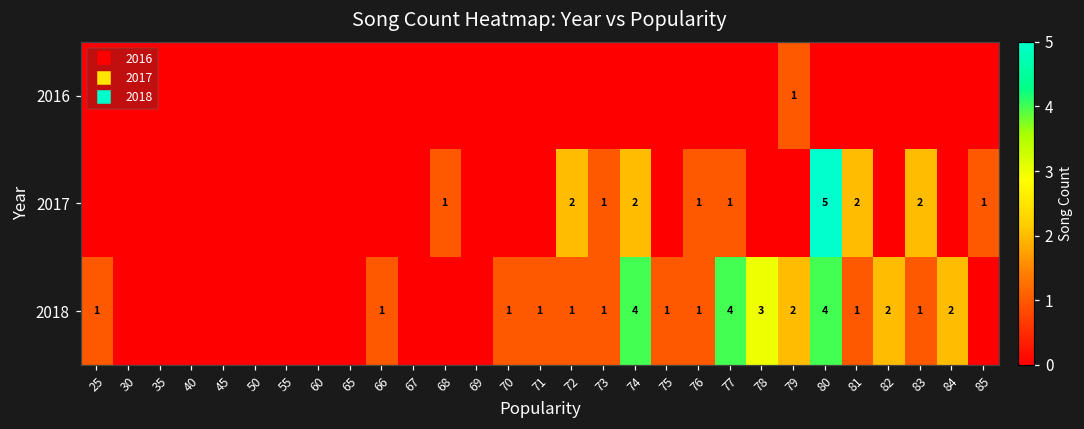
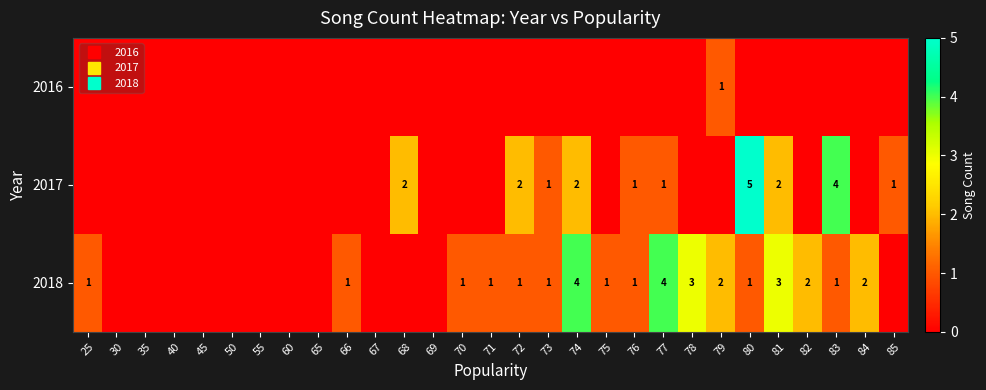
  {
    "2016": {
      "79": 1
    },
    "2017": {
-     "68": 1,
+     "68": 2,
      "72": 2,
      "73": 1,
      "74": 2,
      "76": 1,
      "77": 1,
      "80": 5,
      "81": 2,
-     "83": 2,
+     "83": 4,
      "85": 1
    },
    "2018": {
      "25": 1,
      "66": 1,
      "70": 1,
      "71": 1,
      "72": 1,
      "73": 1,
      "74": 4,
      "75": 1,
      "76": 1,
      "77": 4,
      "78": 3,
      "79": 2,
-     "80": 4,
-     "81": 1,
+     "80": 1,
+     "81": 3,
      "82": 2,
      "83": 1,
      "84": 2
    }
  }
